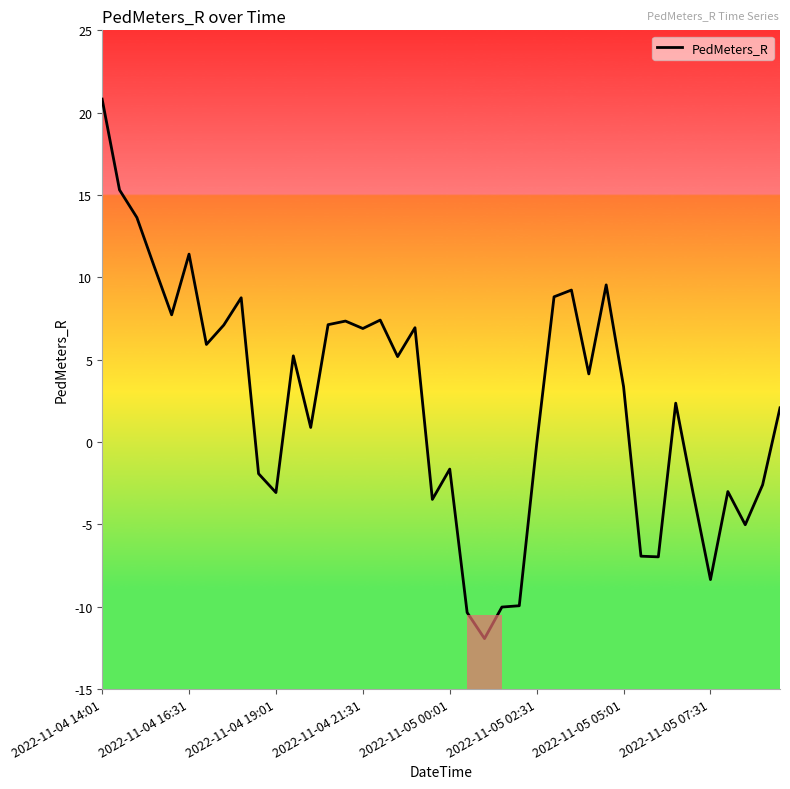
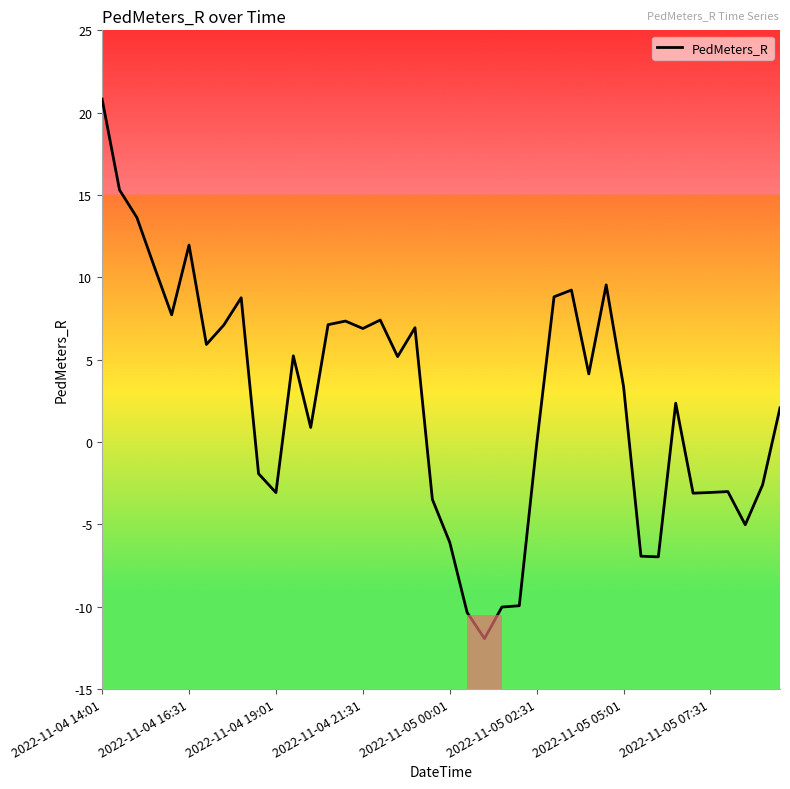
  {
    "2022-11-04 14:01": 20.8,
-   "2022-11-04 16:31": 11.4,
+   "2022-11-04 16:31": 12.0,
    "2022-11-04 19:01": -3.1,
    "2022-11-04 21:31": 6.9,
-   "2022-11-05 00:01": -1.6,
+   "2022-11-05 00:01": -6.1,
    "2022-11-05 02:31": -0.1,
    "2022-11-05 05:01": 3.4,
-   "2022-11-05 07:31": -8.4
+   "2022-11-05 07:31": -3.1
  }
